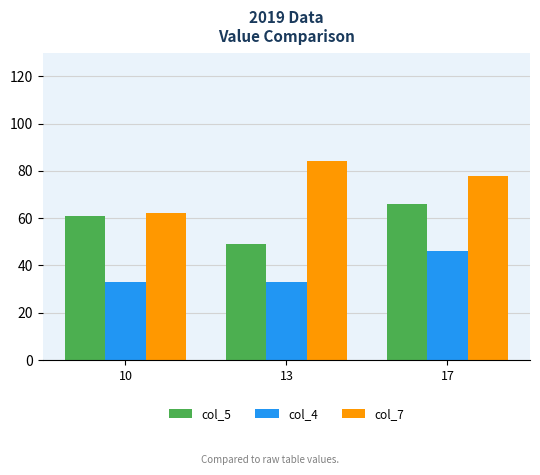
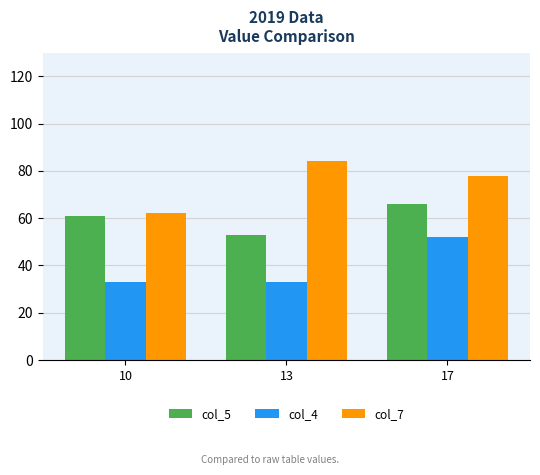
  {
    "col_5": {
      "10": 61,
-     "13": 49,
+     "13": 53,
      "17": 66
    },
    "col_4": {
      "10": 33,
      "13": 33,
-     "17": 46
+     "17": 52
    },
    "col_7": {
      "10": 62,
      "13": 84,
      "17": 78
    }
  }
